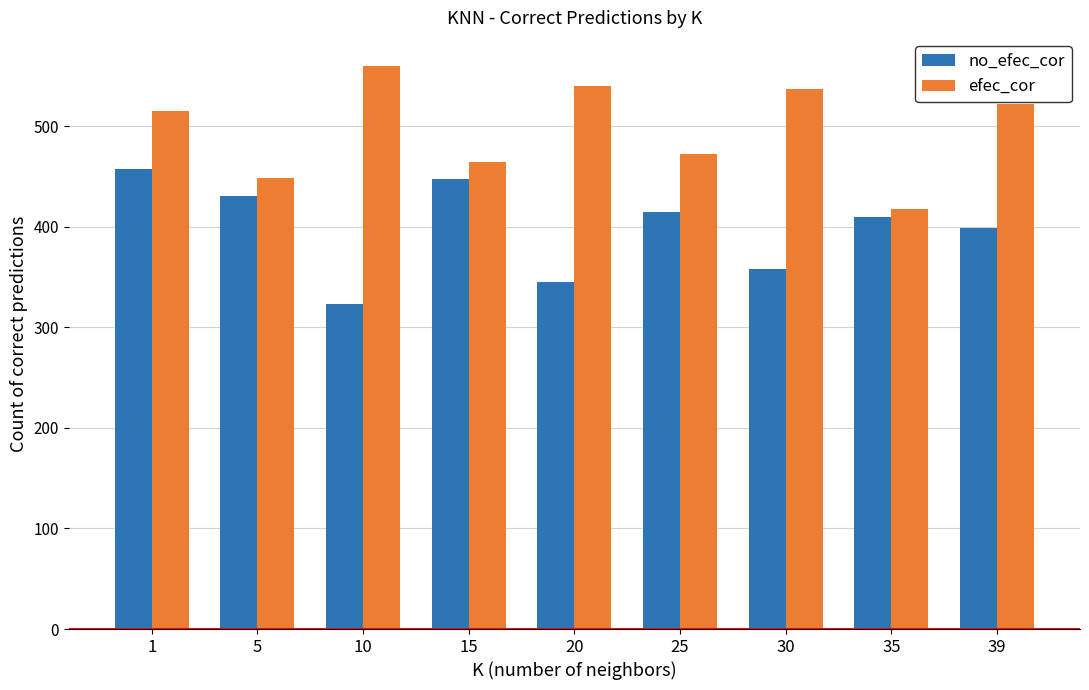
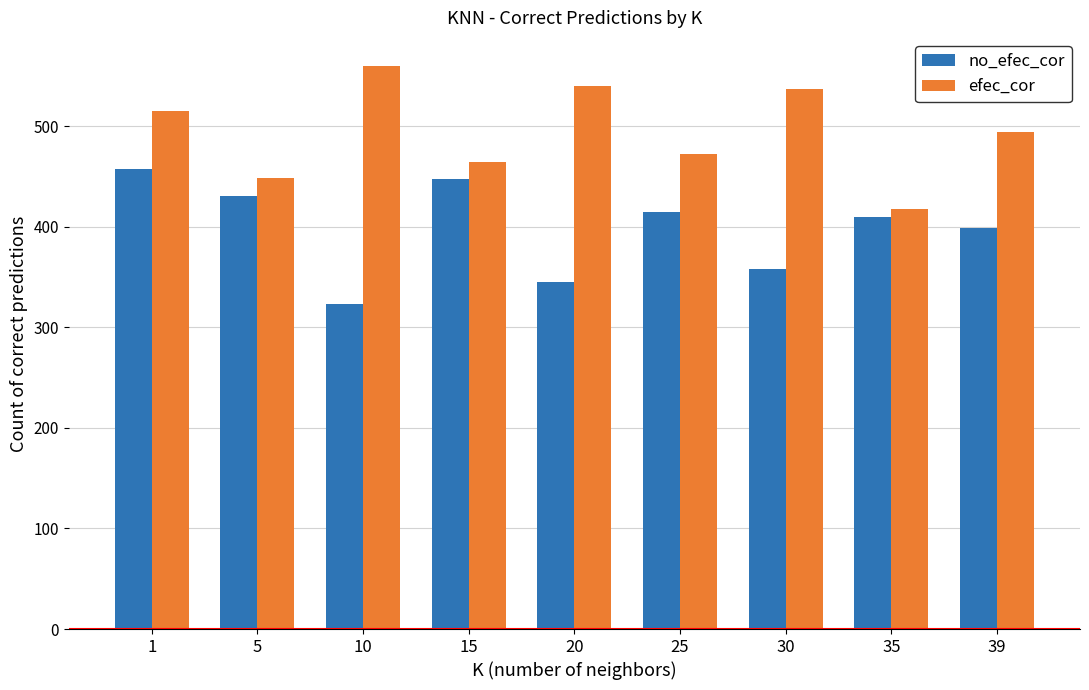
  {
    "no_efec_cor": {
      "1": 458,
      "5": 431,
      "10": 323,
      "15": 448,
      "20": 345,
      "25": 415,
      "30": 358,
      "35": 410,
      "39": 399
    },
    "efec_cor": {
      "1": 515,
      "5": 449,
      "10": 560,
      "15": 465,
      "20": 540,
      "25": 473,
      "30": 537,
      "35": 418,
-     "39": 522
+     "39": 494
    }
  }
